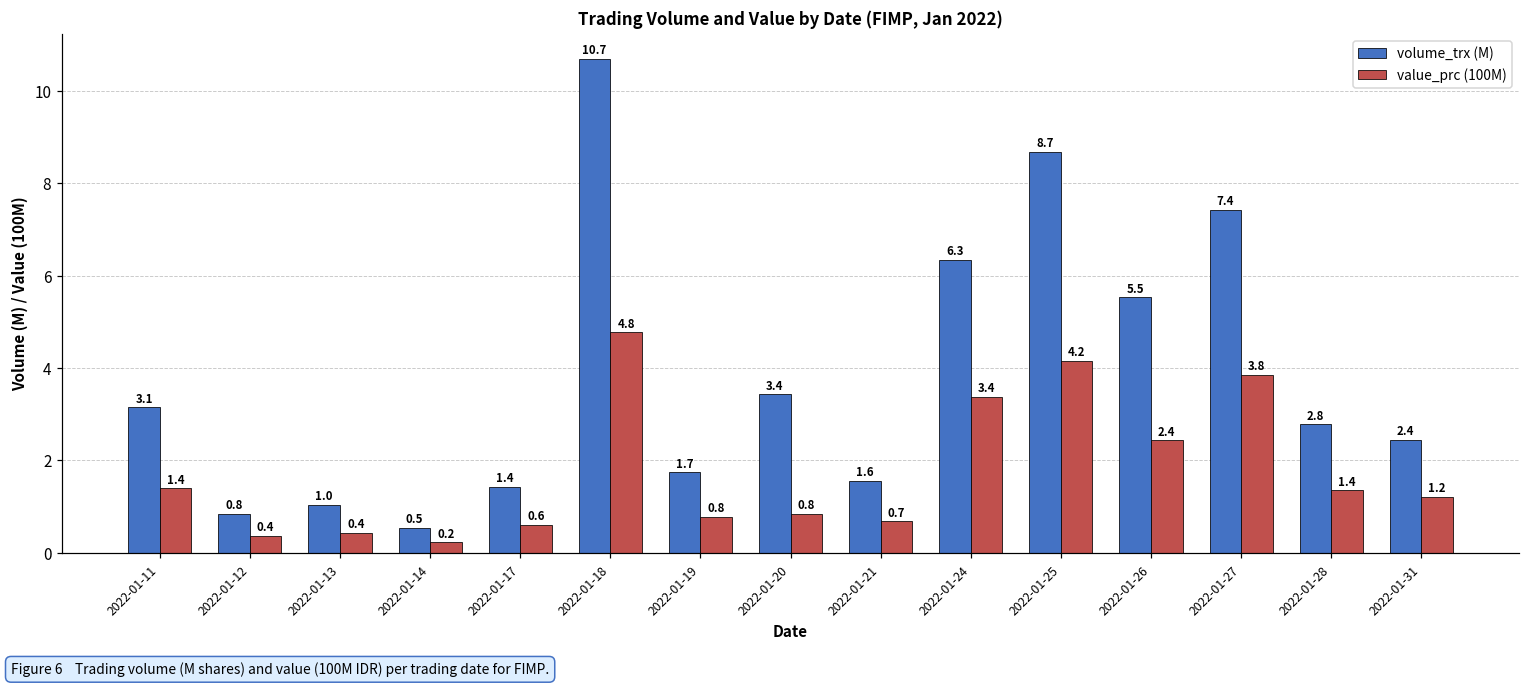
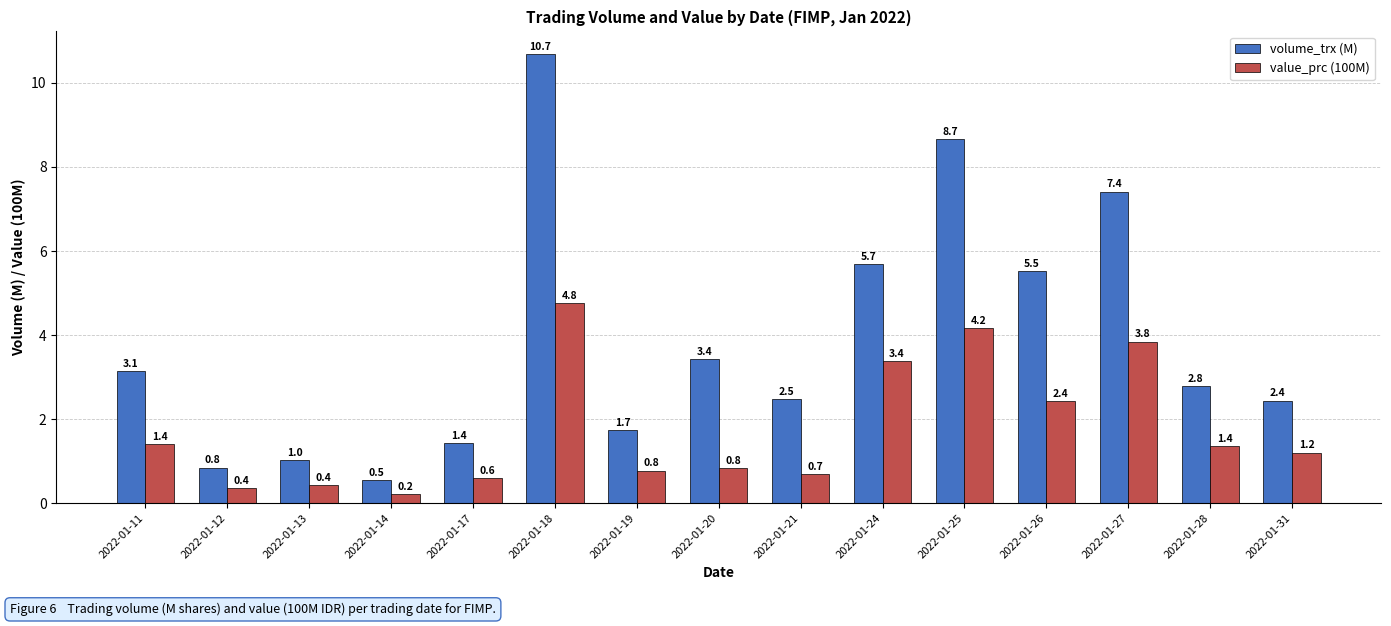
  {
    "volume_trx (M)": {
      "2022-01-11": 3.1,
      "2022-01-12": 0.8,
      "2022-01-13": 1.0,
      "2022-01-14": 0.5,
      "2022-01-17": 1.4,
      "2022-01-18": 10.7,
      "2022-01-19": 1.7,
      "2022-01-20": 3.4,
-     "2022-01-21": 1.6,
-     "2022-01-24": 6.3,
+     "2022-01-21": 2.5,
+     "2022-01-24": 5.7,
      "2022-01-25": 8.7,
      "2022-01-26": 5.5,
      "2022-01-27": 7.4,
      "2022-01-28": 2.8,
      "2022-01-31": 2.4
    },
    "value_prc (100M)": {
      "2022-01-11": 1.4,
      "2022-01-12": 0.4,
      "2022-01-13": 0.4,
      "2022-01-14": 0.2,
      "2022-01-17": 0.6,
      "2022-01-18": 4.8,
      "2022-01-19": 0.8,
      "2022-01-20": 0.8,
      "2022-01-21": 0.7,
      "2022-01-24": 3.4,
      "2022-01-25": 4.2,
      "2022-01-26": 2.4,
      "2022-01-27": 3.8,
      "2022-01-28": 1.4,
      "2022-01-31": 1.2
    }
  }
